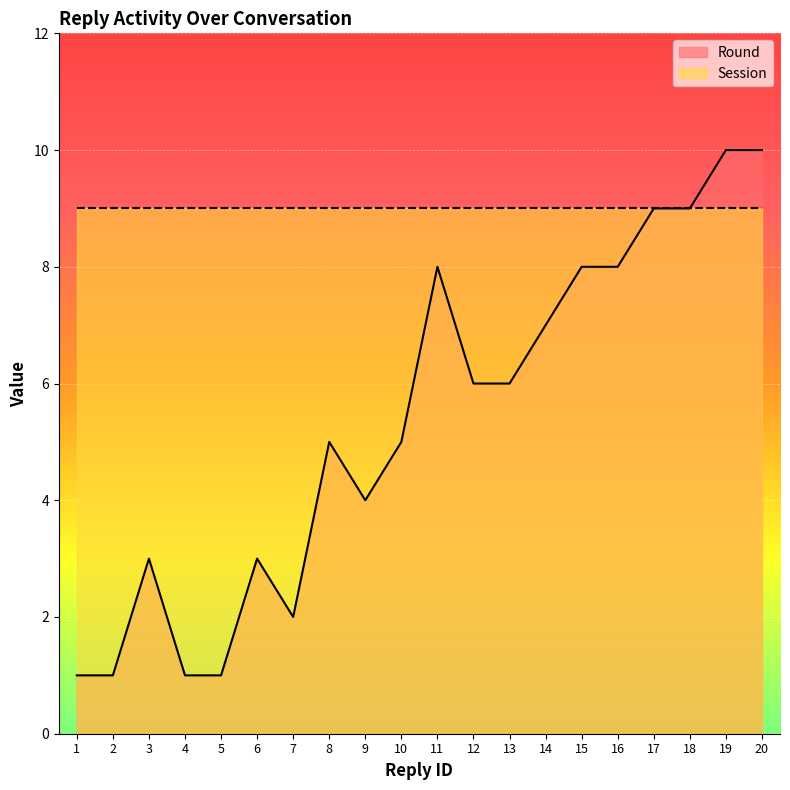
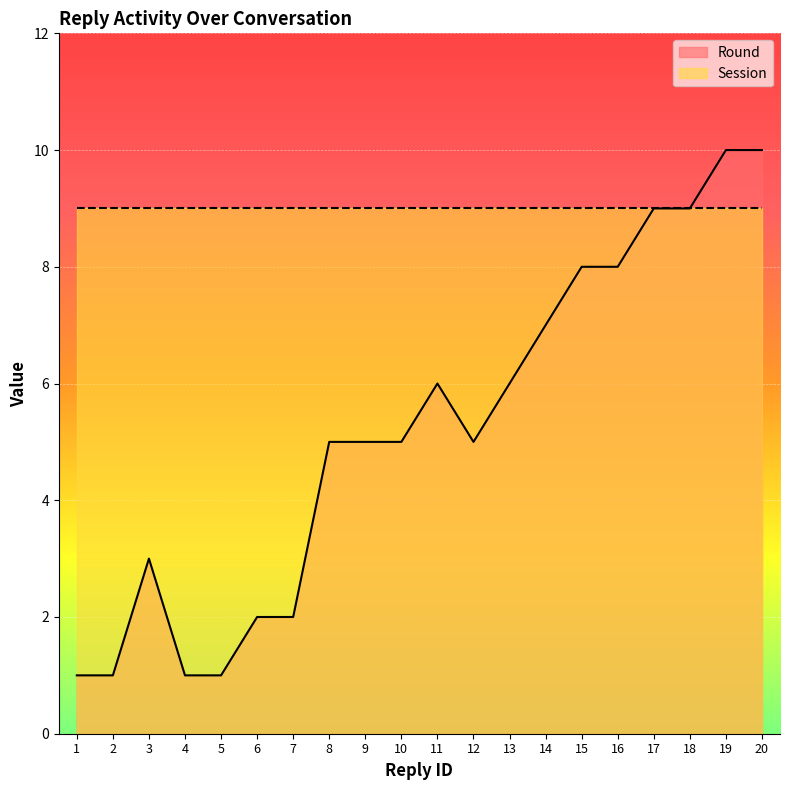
  {
    "Round": {
      "1": 1,
      "2": 1,
      "3": 3,
      "4": 1,
      "5": 1,
-     "6": 3,
+     "6": 2,
      "7": 2,
      "8": 5,
-     "9": 4,
+     "9": 5,
      "10": 5,
-     "11": 8,
-     "12": 6,
+     "11": 6,
+     "12": 5,
      "13": 6,
      "14": 7,
      "15": 8,
      "16": 8,
      "19": 10,
      "20": 10
    },
    "Session": {
      "1": 9,
      "2": 9,
      "3": 9,
      "4": 9,
      "5": 9,
      "6": 9,
      "7": 9,
      "8": 9,
      "9": 9,
      "10": 9,
      "11": 9,
      "12": 9,
      "13": 9,
      "14": 9,
      "15": 9,
      "16": 9,
      "19": 9,
      "20": 9
    }
  }
